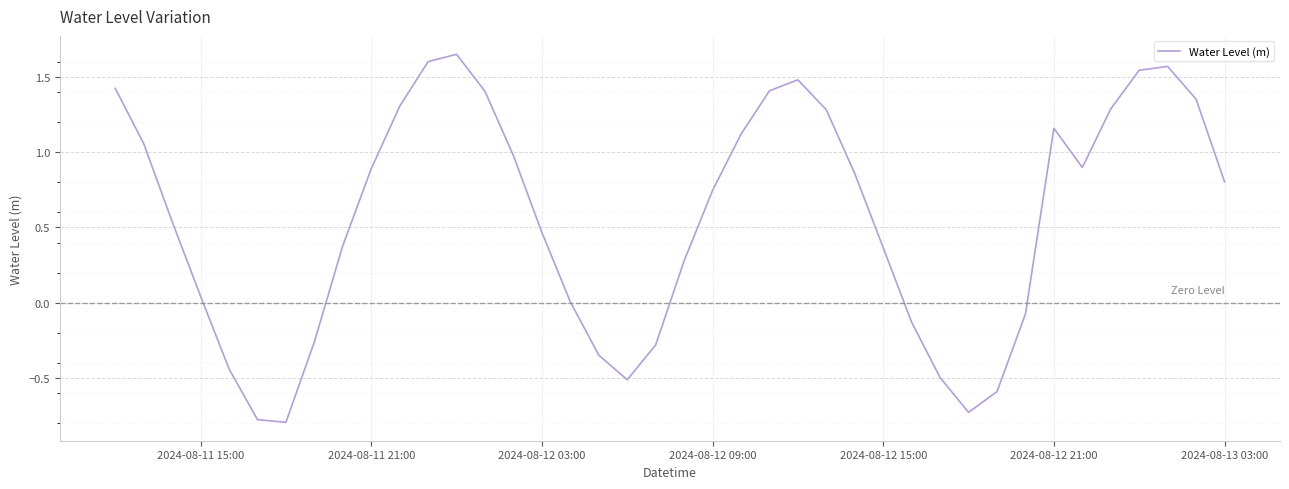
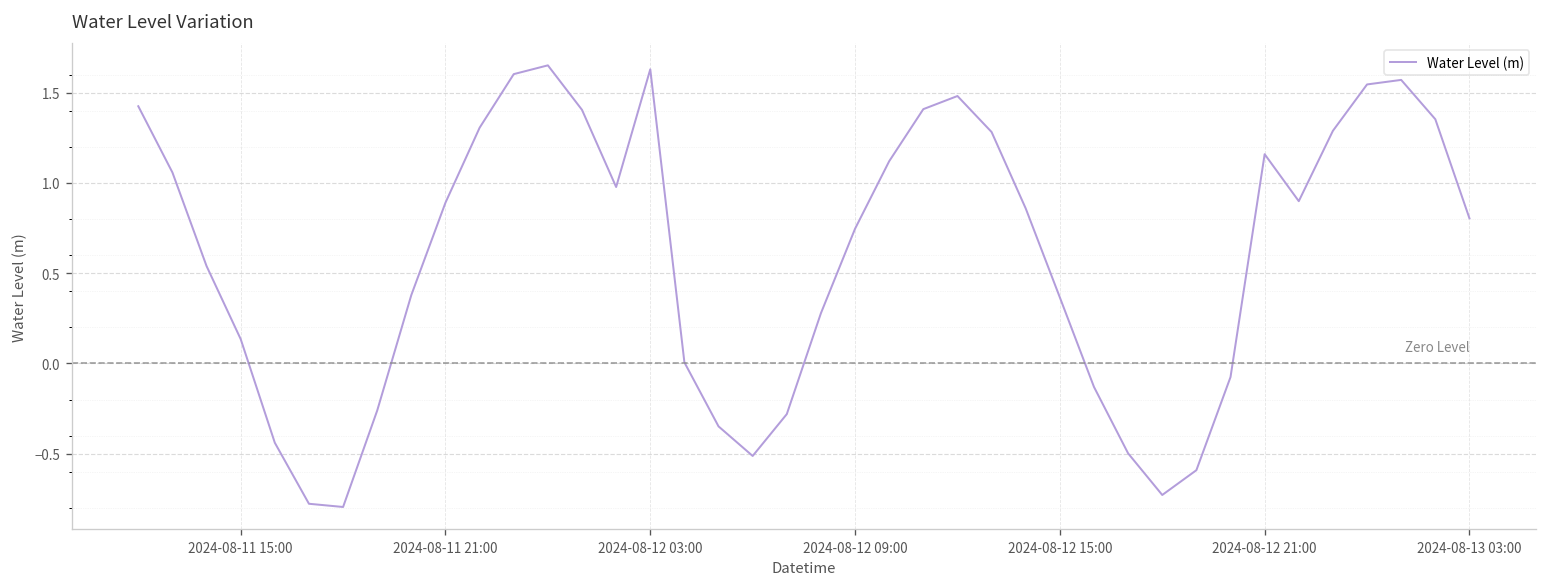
  {
-   "2024-08-11 15:00": 0.04,
+   "2024-08-11 15:00": 0.13,
    "2024-08-11 21:00": 0.89,
-   "2024-08-12 03:00": 0.47,
+   "2024-08-12 03:00": 1.63,
    "2024-08-12 09:00": 0.75,
    "2024-08-12 15:00": 0.37,
    "2024-08-12 21:00": 1.16,
    "2024-08-13 03:00": 0.80
  }
